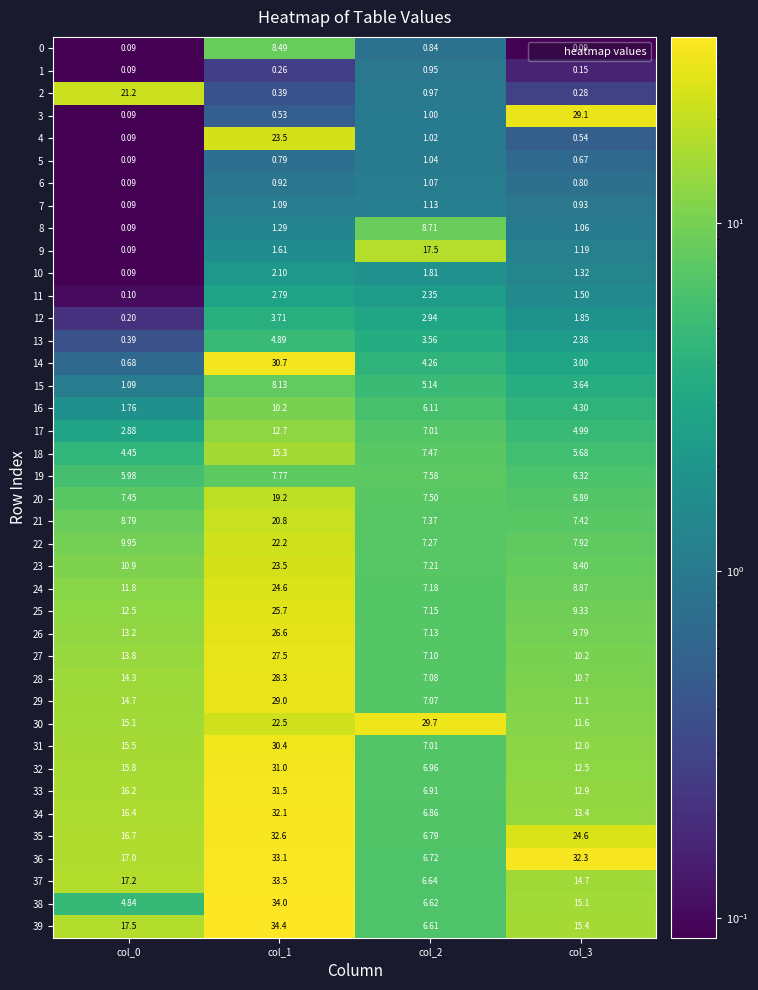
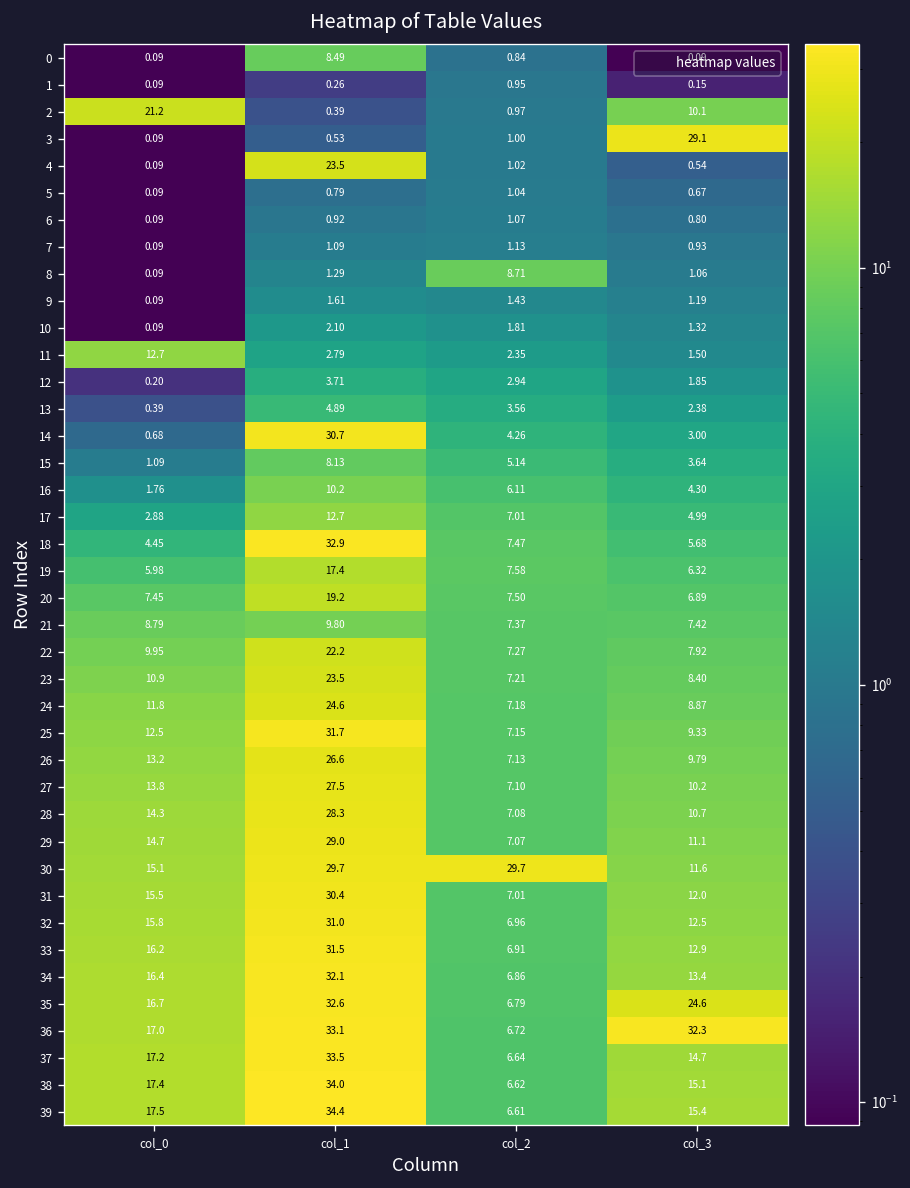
  {
    "0": {
      "col_0": 0.09,
      "col_1": 8.49,
      "col_2": 0.84
    },
    "1": {
      "col_0": 0.09,
      "col_1": 0.26,
      "col_2": 0.95,
      "col_3": 0.15
    },
    "2": {
      "col_0": 21.2,
      "col_1": 0.39,
      "col_2": 0.97,
-     "col_3": 0.28
+     "col_3": 10.1
    },
    "3": {
      "col_0": 0.09,
      "col_1": 0.53,
      "col_2": 1.00,
      "col_3": 29.1
    },
    "4": {
      "col_0": 0.09,
      "col_1": 23.5,
      "col_2": 1.02,
      "col_3": 0.54
    },
    "5": {
      "col_0": 0.09,
      "col_1": 0.79,
      "col_2": 1.04,
      "col_3": 0.67
    },
    "6": {
      "col_0": 0.09,
      "col_1": 0.92,
      "col_2": 1.07,
      "col_3": 0.80
    },
    "7": {
      "col_0": 0.09,
      "col_1": 1.09,
      "col_2": 1.13,
      "col_3": 0.93
    },
    "8": {
      "col_0": 0.09,
      "col_1": 1.29,
      "col_2": 8.71,
      "col_3": 1.06
    },
    "9": {
      "col_0": 0.09,
      "col_1": 1.61,
-     "col_2": 17.5,
+     "col_2": 1.43,
      "col_3": 1.19
    },
    "10": {
      "col_0": 0.09,
      "col_1": 2.10,
      "col_2": 1.81,
      "col_3": 1.32
    },
    "11": {
-     "col_0": 0.10,
+     "col_0": 12.7,
      "col_1": 2.79,
      "col_2": 2.35,
      "col_3": 1.50
    },
    "12": {
      "col_0": 0.20,
      "col_1": 3.71,
      "col_2": 2.94,
      "col_3": 1.85
    },
    "13": {
      "col_0": 0.39,
      "col_1": 4.89,
      "col_2": 3.56,
      "col_3": 2.38
    },
    "14": {
      "col_0": 0.68,
      "col_1": 30.7,
      "col_2": 4.26,
      "col_3": 3.00
    },
    "15": {
      "col_0": 1.09,
      "col_1": 8.13,
      "col_2": 5.14,
      "col_3": 3.64
    },
    "16": {
      "col_0": 1.76,
      "col_1": 10.2,
      "col_2": 6.11,
      "col_3": 4.30
    },
    "17": {
      "col_0": 2.88,
      "col_1": 12.7,
      "col_2": 7.01,
      "col_3": 4.99
    },
    "18": {
      "col_0": 4.45,
-     "col_1": 15.3,
+     "col_1": 32.9,
      "col_2": 7.47,
      "col_3": 5.68
    },
    "19": {
      "col_0": 5.98,
-     "col_1": 7.77,
+     "col_1": 17.4,
      "col_2": 7.58,
      "col_3": 6.32
    },
    "20": {
      "col_0": 7.45,
      "col_1": 19.2,
      "col_2": 7.50,
      "col_3": 6.89
    },
    "21": {
      "col_0": 8.79,
-     "col_1": 20.8,
+     "col_1": 9.80,
      "col_2": 7.37,
      "col_3": 7.42
    },
    "22": {
      "col_0": 9.95,
      "col_1": 22.2,
      "col_2": 7.27,
      "col_3": 7.92
    },
    "23": {
      "col_0": 10.9,
      "col_1": 23.5,
      "col_2": 7.21,
      "col_3": 8.40
    },
    "24": {
      "col_0": 11.8,
      "col_1": 24.6,
      "col_2": 7.18,
      "col_3": 8.87
    },
    "25": {
      "col_0": 12.5,
-     "col_1": 25.7,
+     "col_1": 31.7,
      "col_2": 7.15,
      "col_3": 9.33
    },
    "26": {
      "col_0": 13.2,
      "col_1": 26.6,
      "col_2": 7.13,
      "col_3": 9.79
    },
    "27": {
      "col_0": 13.8,
      "col_1": 27.5,
      "col_2": 7.10,
      "col_3": 10.2
    },
    "28": {
      "col_0": 14.3,
      "col_1": 28.3,
      "col_2": 7.08,
      "col_3": 10.7
    },
    "29": {
      "col_0": 14.7,
      "col_1": 29.0,
      "col_2": 7.07,
      "col_3": 11.1
    },
    "30": {
      "col_0": 15.1,
-     "col_1": 22.5,
+     "col_1": 29.7,
      "col_2": 29.7,
      "col_3": 11.6
    },
    "31": {
      "col_0": 15.5,
      "col_1": 30.4,
      "col_2": 7.01,
      "col_3": 12.0
    },
    "32": {
      "col_0": 15.8,
      "col_1": 31.0,
      "col_2": 6.96,
      "col_3": 12.5
    },
    "33": {
      "col_0": 16.2,
      "col_1": 31.5,
      "col_2": 6.91,
      "col_3": 12.9
    },
    "34": {
      "col_0": 16.4,
      "col_1": 32.1,
      "col_2": 6.86,
      "col_3": 13.4
    },
    "35": {
      "col_0": 16.7,
      "col_1": 32.6,
      "col_2": 6.79,
      "col_3": 24.6
    },
    "36": {
      "col_0": 17.0,
      "col_1": 33.1,
      "col_2": 6.72,
      "col_3": 32.3
    },
    "37": {
      "col_0": 17.2,
      "col_1": 33.5,
      "col_2": 6.64,
      "col_3": 14.7
    },
    "38": {
-     "col_0": 4.84,
+     "col_0": 17.4,
      "col_1": 34.0,
      "col_2": 6.62,
      "col_3": 15.1
    },
    "39": {
      "col_0": 17.5,
      "col_1": 34.4,
      "col_2": 6.61,
      "col_3": 15.4
    }
  }
